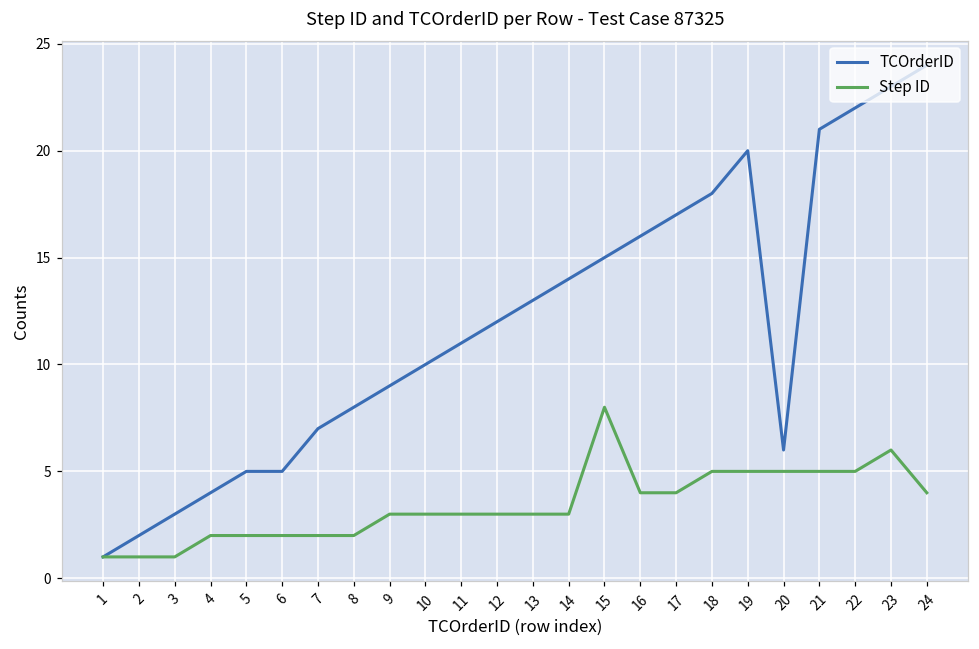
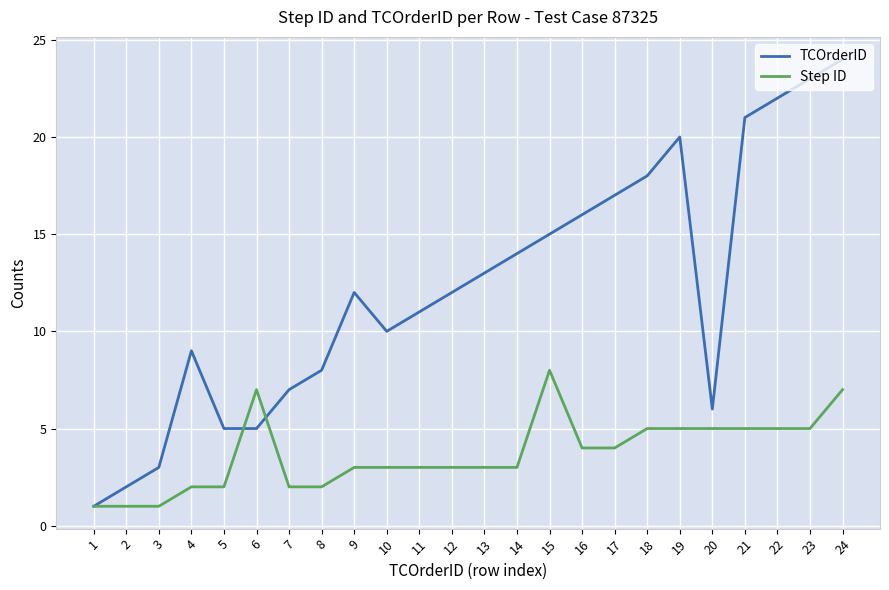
  {
    "TCOrderID": {
      "2": 2,
      "3": 3,
-     "4": 4,
+     "4": 9,
      "5": 5,
      "6": 5,
      "7": 7,
      "8": 8,
-     "9": 9,
+     "9": 12,
      "10": 10,
      "11": 11,
      "12": 12,
      "13": 13,
      "14": 14,
      "15": 15,
      "16": 16,
      "17": 17,
      "18": 18,
      "19": 20,
      "20": 6,
      "21": 21,
      "22": 22
    },
    "Step ID": {
      "2": 1,
      "3": 1,
      "4": 2,
      "5": 2,
-     "6": 2,
+     "6": 7,
      "7": 2,
      "8": 2,
      "9": 3,
      "10": 3,
      "11": 3,
      "12": 3,
      "13": 3,
      "14": 3,
      "15": 8,
      "16": 4,
      "17": 4,
      "18": 5,
      "19": 5,
      "20": 5,
      "21": 5,
      "22": 5,
-     "23": 6,
-     "24": 4
+     "23": 5,
+     "24": 7
    }
  }
